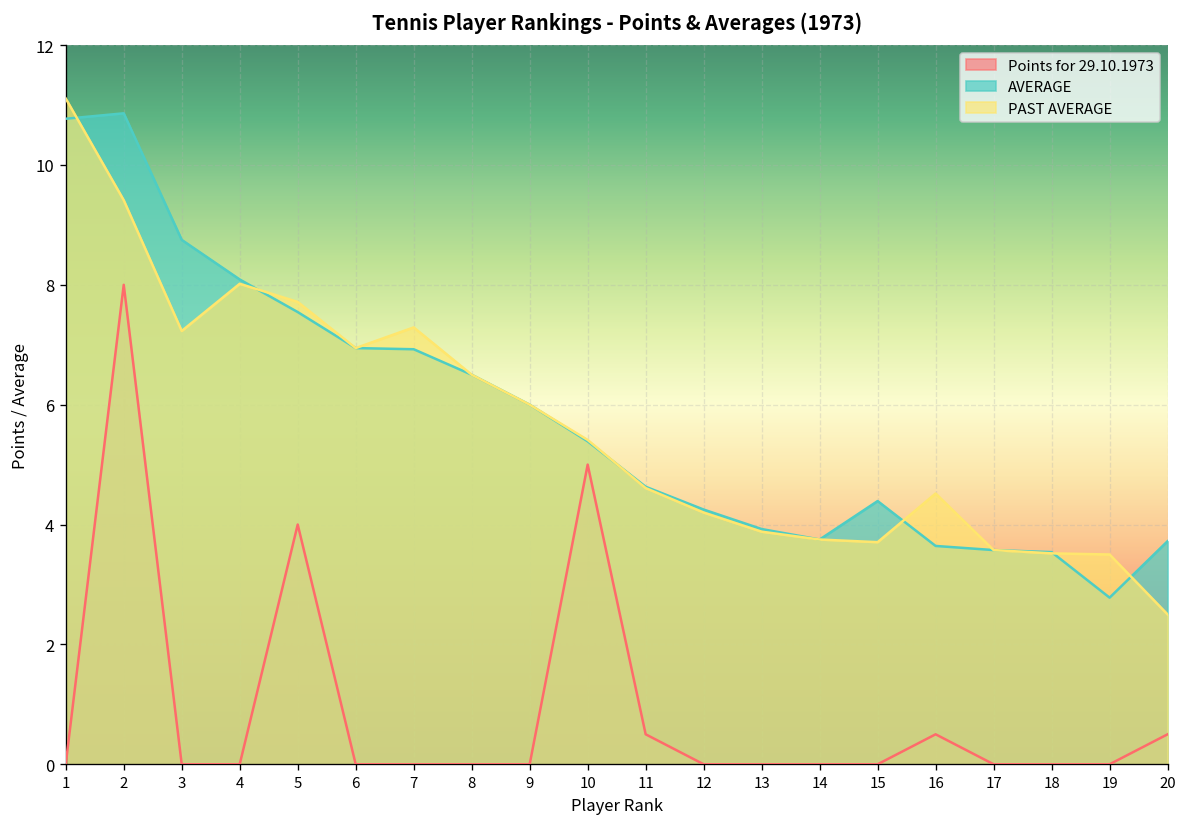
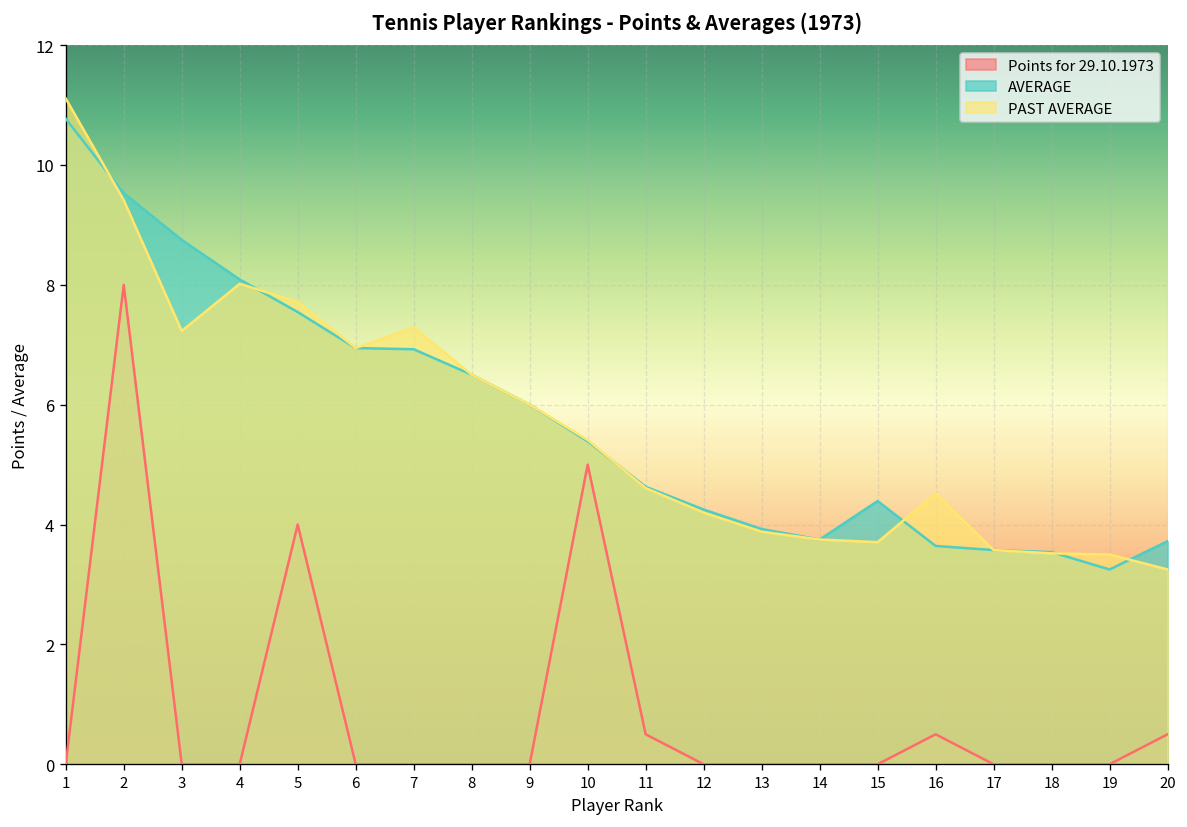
  {
    "Points for 29.10.1973": {
      "1": 0.0,
      "2": 8.0,
      "3": 0.0,
      "4": 0.0,
      "5": 4.0,
      "6": 0.0,
      "7": 0.0,
      "8": 0.0,
      "9": 0.0,
      "10": 5.0,
      "11": 0.5,
      "12": 0.0,
      "13": 0.0,
      "14": 0.0,
      "15": 0.0,
      "16": 0.5,
      "17": 0.0,
      "18": 0.0,
      "19": 0.0,
      "20": 0.5
    },
    "AVERAGE": {
      "1": 10.8,
-     "2": 10.9,
+     "2": 9.5,
      "3": 8.8,
      "4": 8.1,
      "5": 7.5,
      "7": 6.9,
      "15": 4.4,
      "16": 3.6,
-     "19": 2.8,
+     "19": 3.3,
      "20": 3.7
    },
    "PAST AVERAGE": {
      "1": 11.1,
      "2": 9.4,
      "3": 7.2,
      "4": 8.0,
      "5": 7.7,
      "7": 7.3,
      "15": 3.7,
      "16": 4.5,
      "19": 3.5,
-     "20": 2.5
+     "20": 3.3
    }
  }
